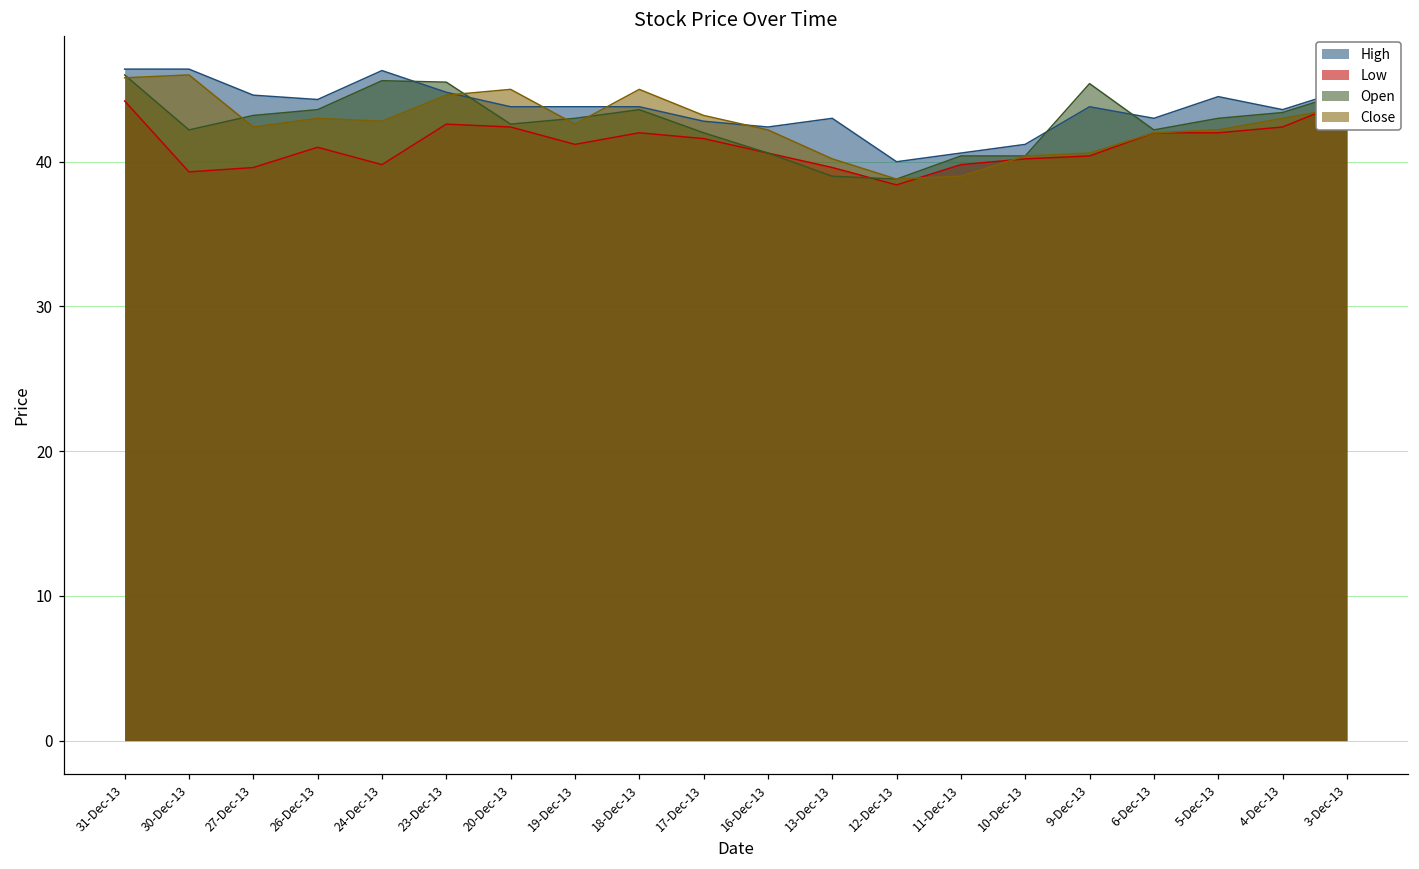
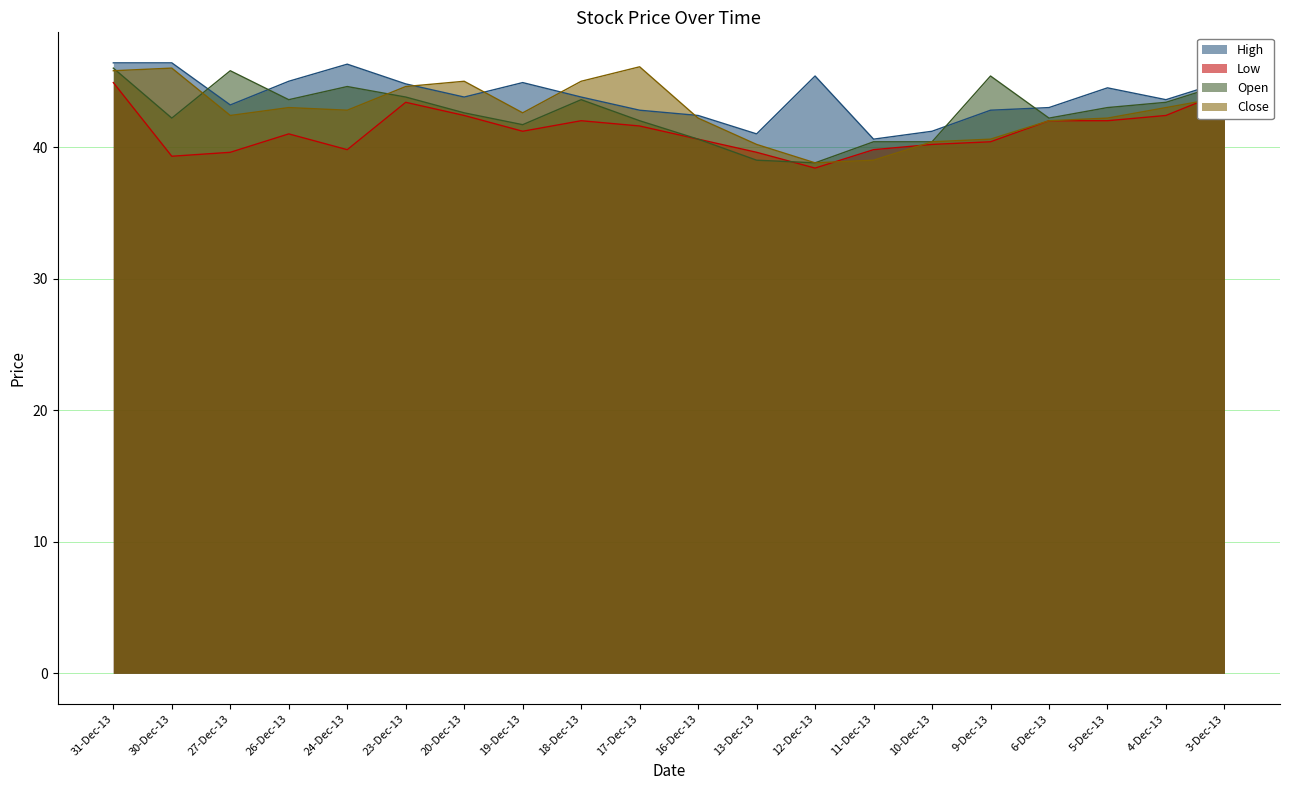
  {
    "High": {
      "31-Dec-13": 46.4,
      "30-Dec-13": 46.4,
-     "27-Dec-13": 44.6,
-     "26-Dec-13": 44.3,
+     "27-Dec-13": 43.2,
+     "26-Dec-13": 45.0,
      "24-Dec-13": 46.3,
      "23-Dec-13": 44.8,
      "20-Dec-13": 43.8,
-     "19-Dec-13": 43.8,
+     "19-Dec-13": 44.9,
      "18-Dec-13": 43.8,
      "17-Dec-13": 42.8,
      "16-Dec-13": 42.4,
-     "13-Dec-13": 43,
-     "12-Dec-13": 40.0,
+     "13-Dec-13": 41,
+     "12-Dec-13": 45.4,
      "11-Dec-13": 40.6,
      "10-Dec-13": 41.2,
-     "9-Dec-13": 43.8,
+     "9-Dec-13": 42.8,
      "6-Dec-13": 43.0,
      "5-Dec-13": 44.5,
      "4-Dec-13": 43.6
    },
    "Low": {
-     "31-Dec-13": 44.2,
+     "31-Dec-13": 44.9,
      "30-Dec-13": 39.3,
      "27-Dec-13": 39.6,
      "26-Dec-13": 41.0,
      "24-Dec-13": 39.8,
-     "23-Dec-13": 42.6,
+     "23-Dec-13": 43.4,
      "20-Dec-13": 42.4,
      "19-Dec-13": 41.2,
      "18-Dec-13": 42.0,
      "17-Dec-13": 41.6,
      "13-Dec-13": 39.6,
      "12-Dec-13": 38.4,
      "11-Dec-13": 39.8,
      "10-Dec-13": 40.2,
      "9-Dec-13": 40.4,
      "5-Dec-13": 42.0,
      "4-Dec-13": 42.4
    },
    "Open": {
      "31-Dec-13": 46.0,
      "30-Dec-13": 42.2,
-     "27-Dec-13": 43.2,
+     "27-Dec-13": 45.8,
      "26-Dec-13": 43.6,
-     "24-Dec-13": 45.6,
-     "23-Dec-13": 45.5,
+     "24-Dec-13": 44.6,
+     "23-Dec-13": 43.8,
      "20-Dec-13": 42.6,
-     "19-Dec-13": 43.0,
+     "19-Dec-13": 41.7,
      "18-Dec-13": 43.6,
      "17-Dec-13": 42.0,
      "13-Dec-13": 39.0,
      "11-Dec-13": 40.4,
      "9-Dec-13": 45.4,
      "6-Dec-13": 42.2,
      "5-Dec-13": 43.0,
      "4-Dec-13": 43.4
    },
    "Close": {
      "31-Dec-13": 45.8,
      "30-Dec-13": 46.0,
      "27-Dec-13": 42.4,
      "26-Dec-13": 43.0,
      "24-Dec-13": 42.8,
      "23-Dec-13": 44.6,
      "20-Dec-13": 45.0,
      "19-Dec-13": 42.6,
      "18-Dec-13": 45.0,
-     "17-Dec-13": 43.2,
+     "17-Dec-13": 46.1,
      "16-Dec-13": 42.2,
      "13-Dec-13": 40.2,
      "11-Dec-13": 39.0,
      "9-Dec-13": 40.6,
      "5-Dec-13": 42.2,
      "4-Dec-13": 43.0
    }
  }
